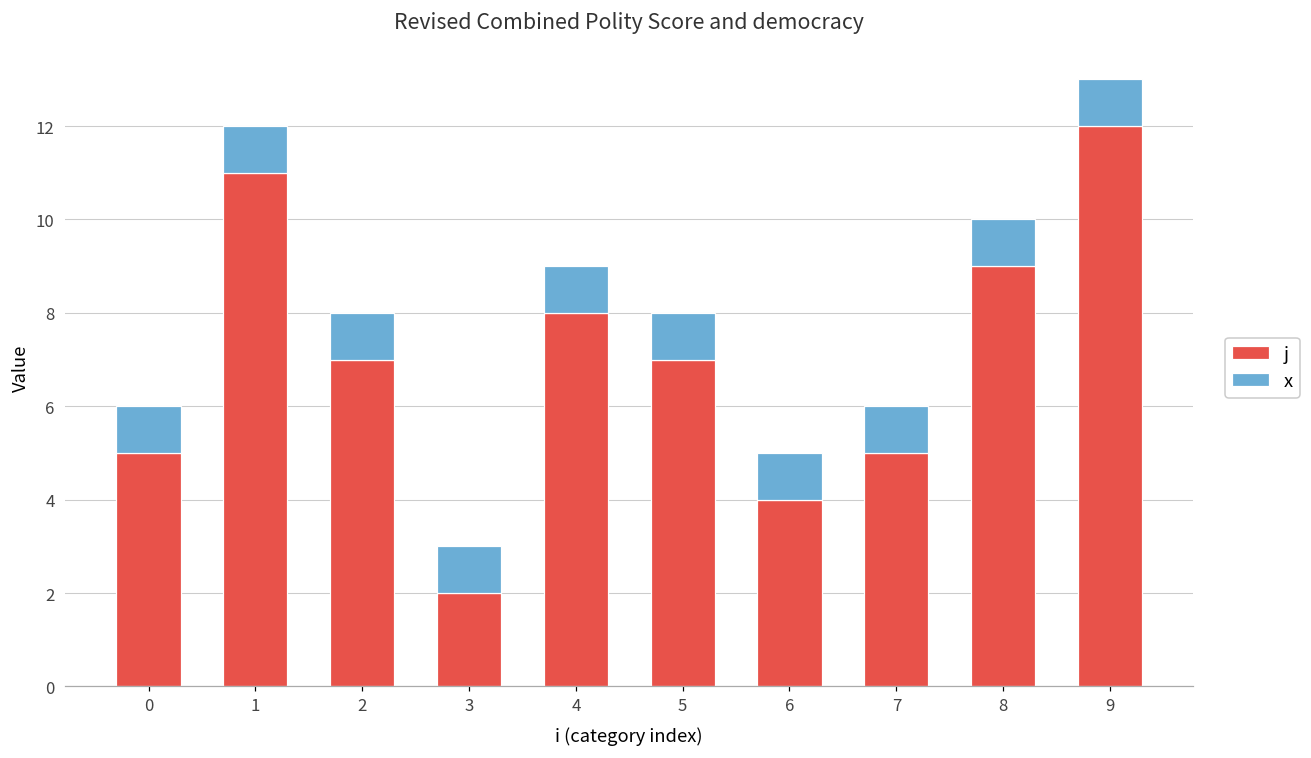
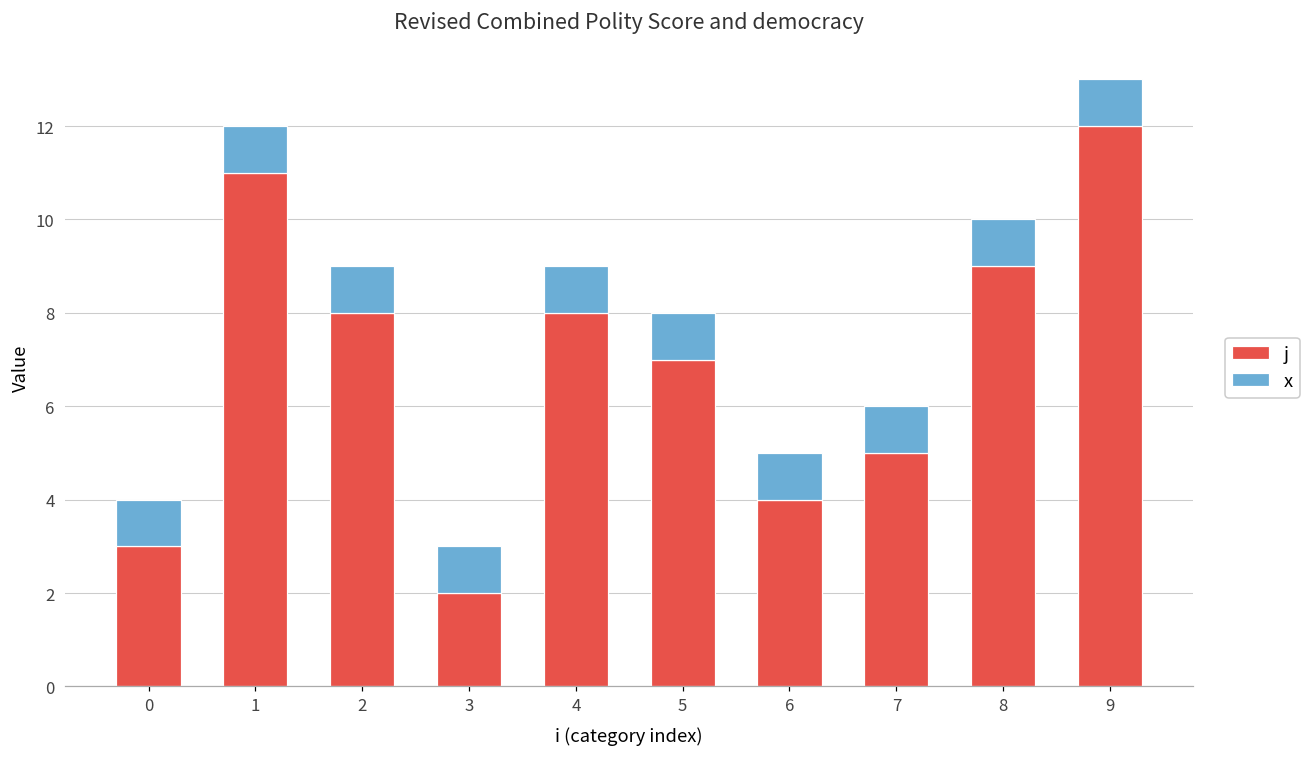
  {
    "j": {
-     "0": 5,
+     "0": 3,
      "1": 11,
-     "2": 7,
+     "2": 8,
      "3": 2,
      "4": 8,
      "5": 7,
      "6": 4,
      "7": 5,
      "8": 9,
      "9": 12
    },
    "x": {
      "0": 1,
      "1": 1,
      "2": 1,
      "3": 1,
      "4": 1,
      "5": 1,
      "6": 1,
      "7": 1,
      "8": 1,
      "9": 1
    }
  }
